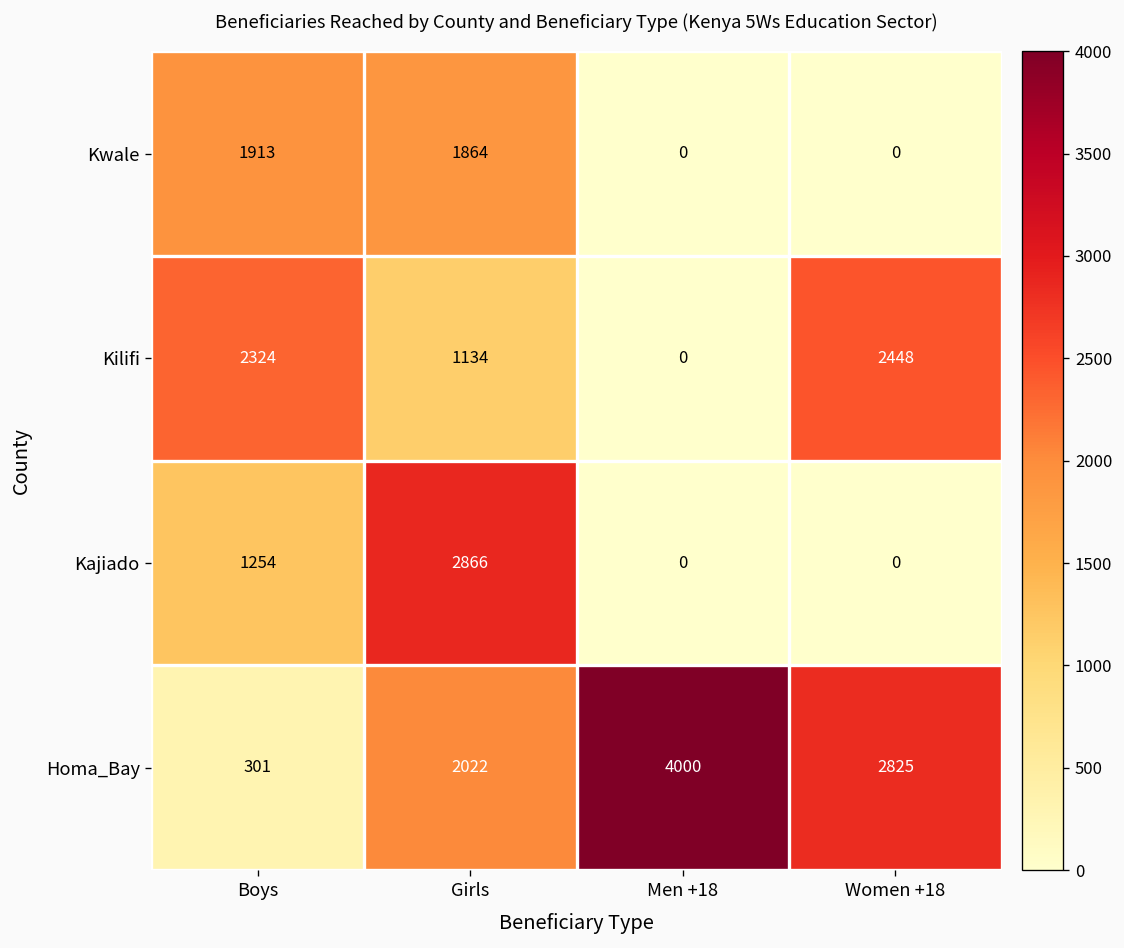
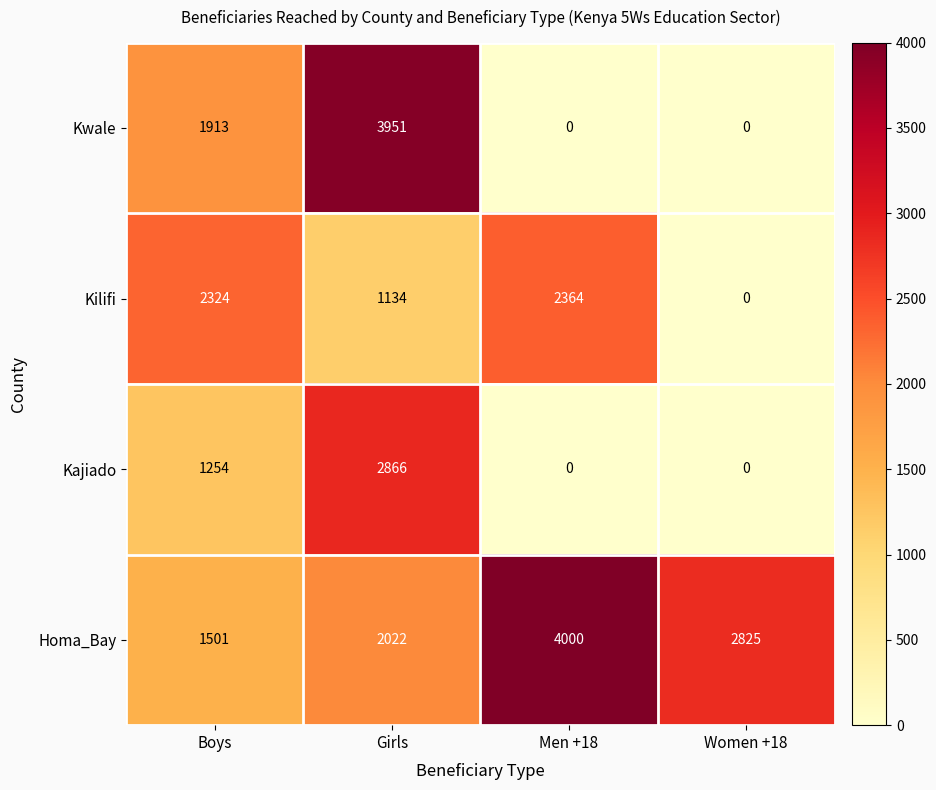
  {
    "Kwale": {
      "Boys": 1913,
-     "Girls": 1864,
+     "Girls": 3951,
      "Men +18": 0,
      "Women +18": 0
    },
    "Kilifi": {
      "Boys": 2324,
      "Girls": 1134,
-     "Men +18": 0,
-     "Women +18": 2448
+     "Men +18": 2364,
+     "Women +18": 0
    },
    "Kajiado": {
      "Boys": 1254,
      "Girls": 2866,
      "Men +18": 0,
      "Women +18": 0
    },
    "Homa_Bay": {
-     "Boys": 301,
+     "Boys": 1501,
      "Girls": 2022,
      "Men +18": 4000,
      "Women +18": 2825
    }
  }
